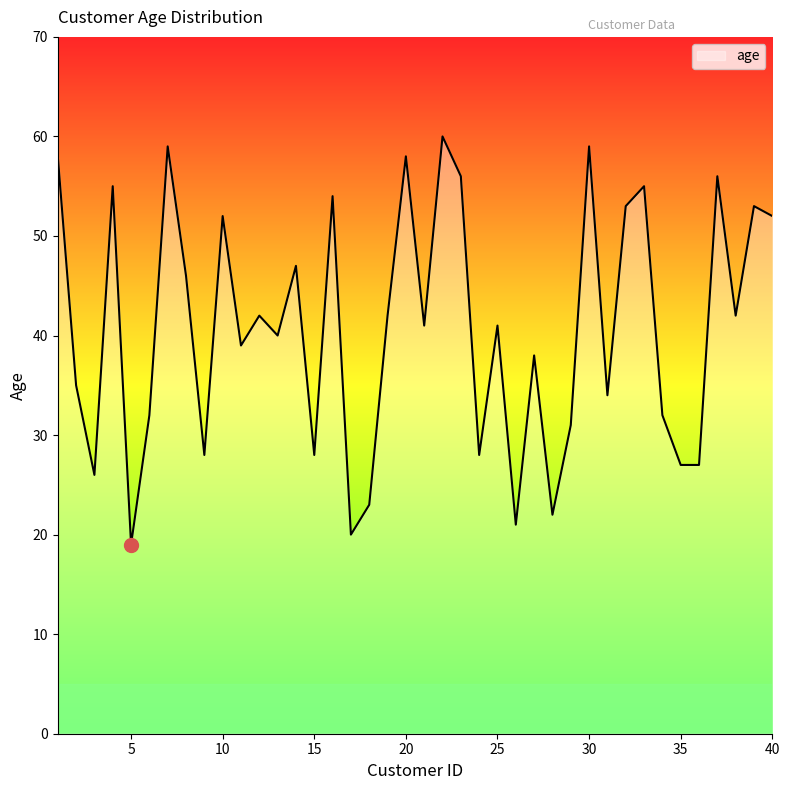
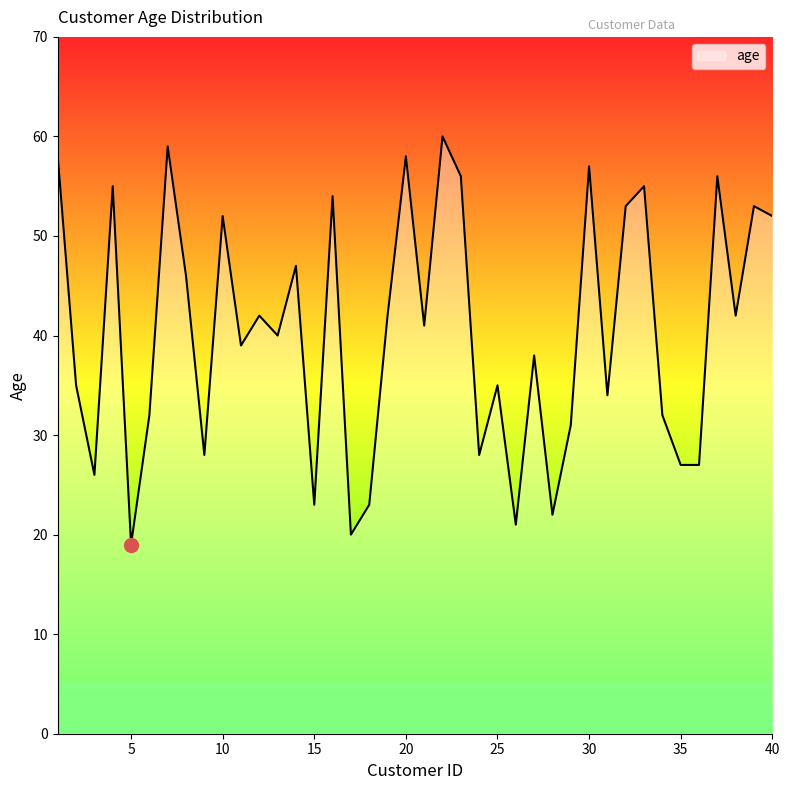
  {
    "age": {
      "10": 52,
-     "15": 28,
+     "15": 23,
      "20": 58,
-     "25": 41,
-     "30": 59,
+     "25": 35,
+     "30": 57,
      "35": 27,
      "40": 52
    }
  }
